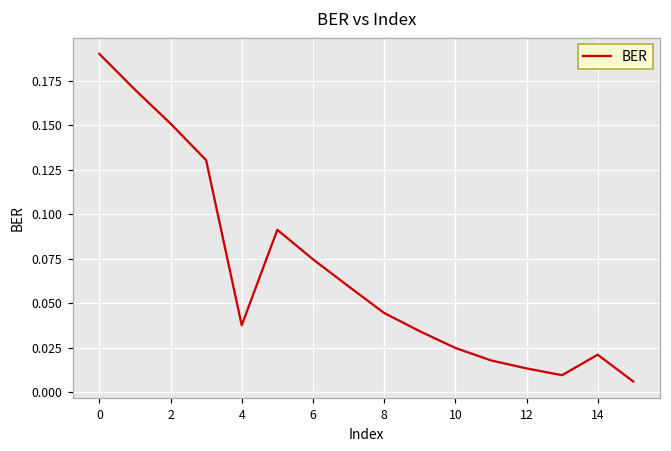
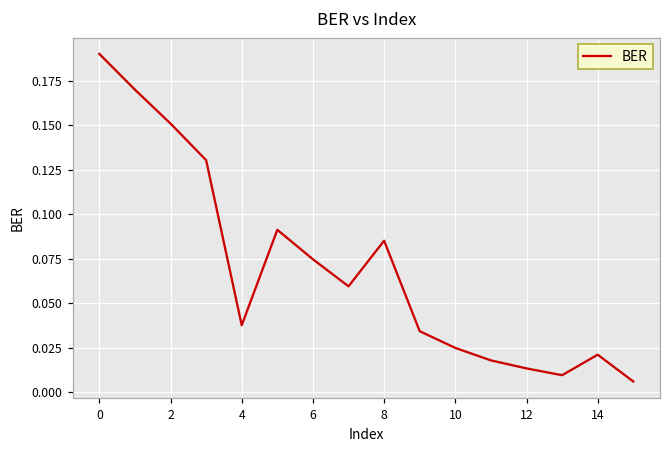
  {
    "0": 0.190,
    "2": 0.151,
    "4": 0.038,
    "6": 0.075,
-   "8": 0.045,
+   "8": 0.085,
    "10": 0.025,
    "12": 0.013,
    "14": 0.021
  }
